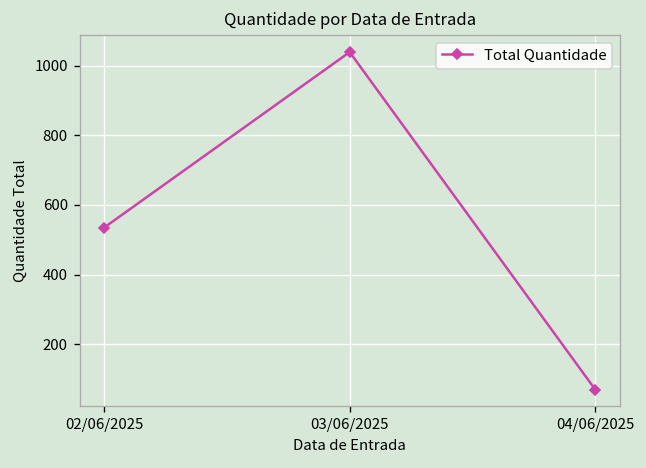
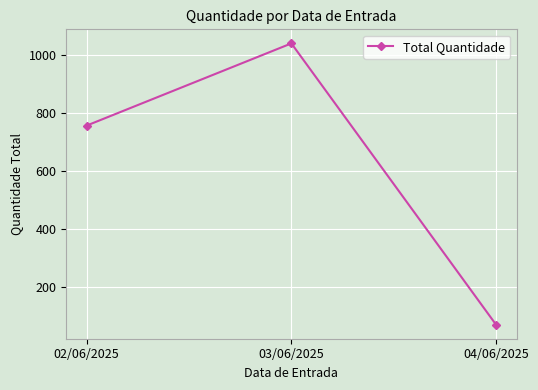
  {
-   "02/06/2025": 540,
+   "02/06/2025": 760,
    "03/06/2025": 1040,
    "04/06/2025": 70
  }
